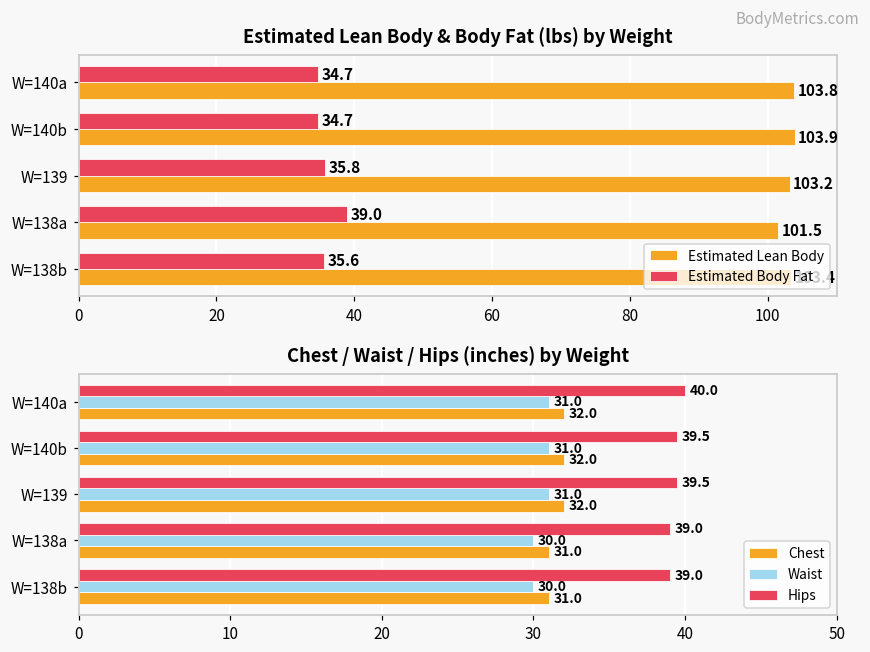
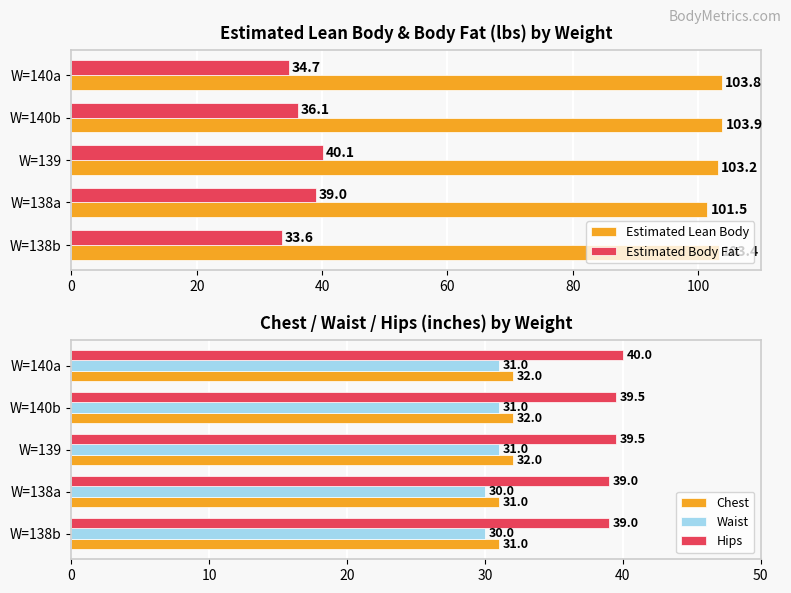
  {
    "Estimated Lean Body & Body Fat (lbs) by Weight": {
      "Estimated Lean Body": {
        "W=140a": 103.8,
        "W=140b": 103.9,
        "W=139": 103.2,
        "W=138a": 101.5
      },
      "Estimated Body Fat": {
        "W=140a": 34.7,
-       "W=140b": 34.7,
-       "W=139": 35.8,
+       "W=140b": 36.1,
+       "W=139": 40.1,
        "W=138a": 39.0,
-       "W=138b": 35.6
+       "W=138b": 33.6
      }
    },
    "Chest / Waist / Hips (inches) by Weight": {
      "Chest": {
        "W=140a": 32.0,
        "W=140b": 32.0,
        "W=139": 32.0,
        "W=138a": 31.0,
        "W=138b": 31.0
      },
      "Waist": {
        "W=140a": 31.0,
        "W=140b": 31.0,
        "W=139": 31.0,
        "W=138a": 30.0,
        "W=138b": 30.0
      },
      "Hips": {
        "W=140a": 40.0,
        "W=140b": 39.5,
        "W=139": 39.5,
        "W=138a": 39.0,
        "W=138b": 39.0
      }
    }
  }
